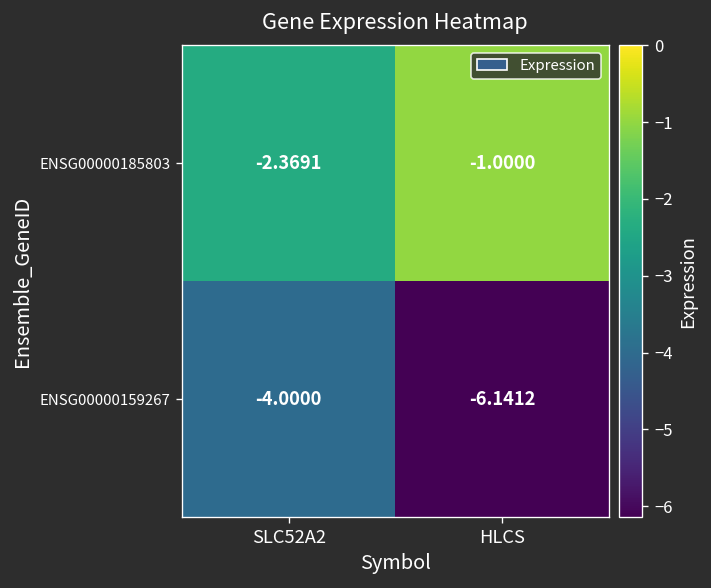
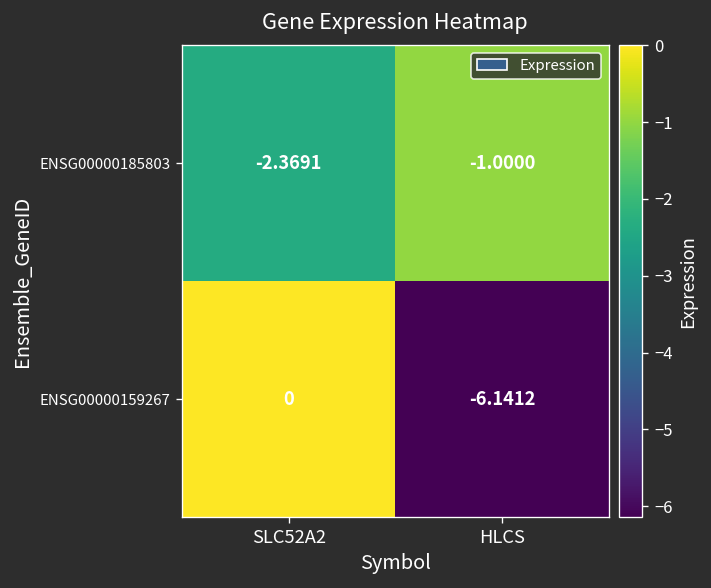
  {
    "ENSG00000185803": {
      "SLC52A2": -2.3691,
      "HLCS": -1.0000
    },
    "ENSG00000159267": {
-     "SLC52A2": -4.0000,
+     "SLC52A2": 0,
      "HLCS": -6.1412
    }
  }
